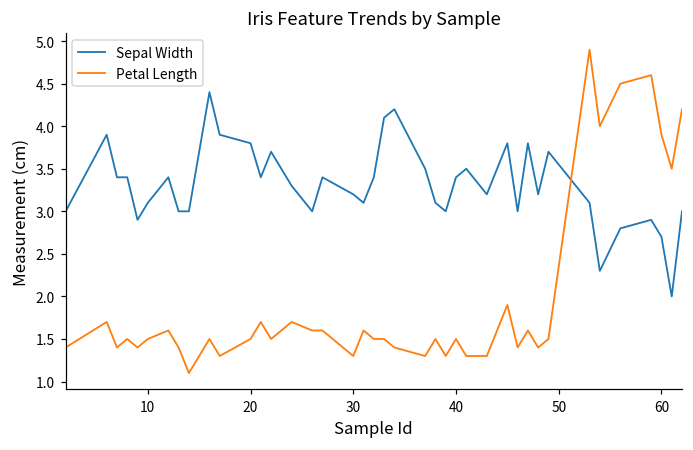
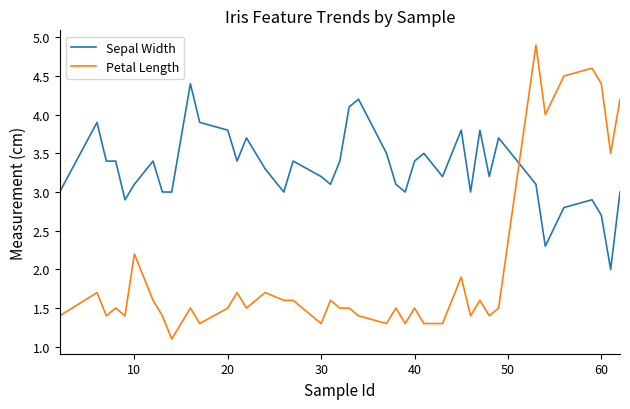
  {
    "Sepal Width": {
      "10": 3.1,
      "20": 3.8,
      "30": 3.2,
      "40": 3.4,
      "60": 2.7
    },
    "Petal Length": {
-     "10": 1.5,
+     "10": 2.2,
      "20": 1.5,
      "30": 1.3,
      "40": 1.5,
-     "60": 3.9
+     "60": 4.4
    }
  }
